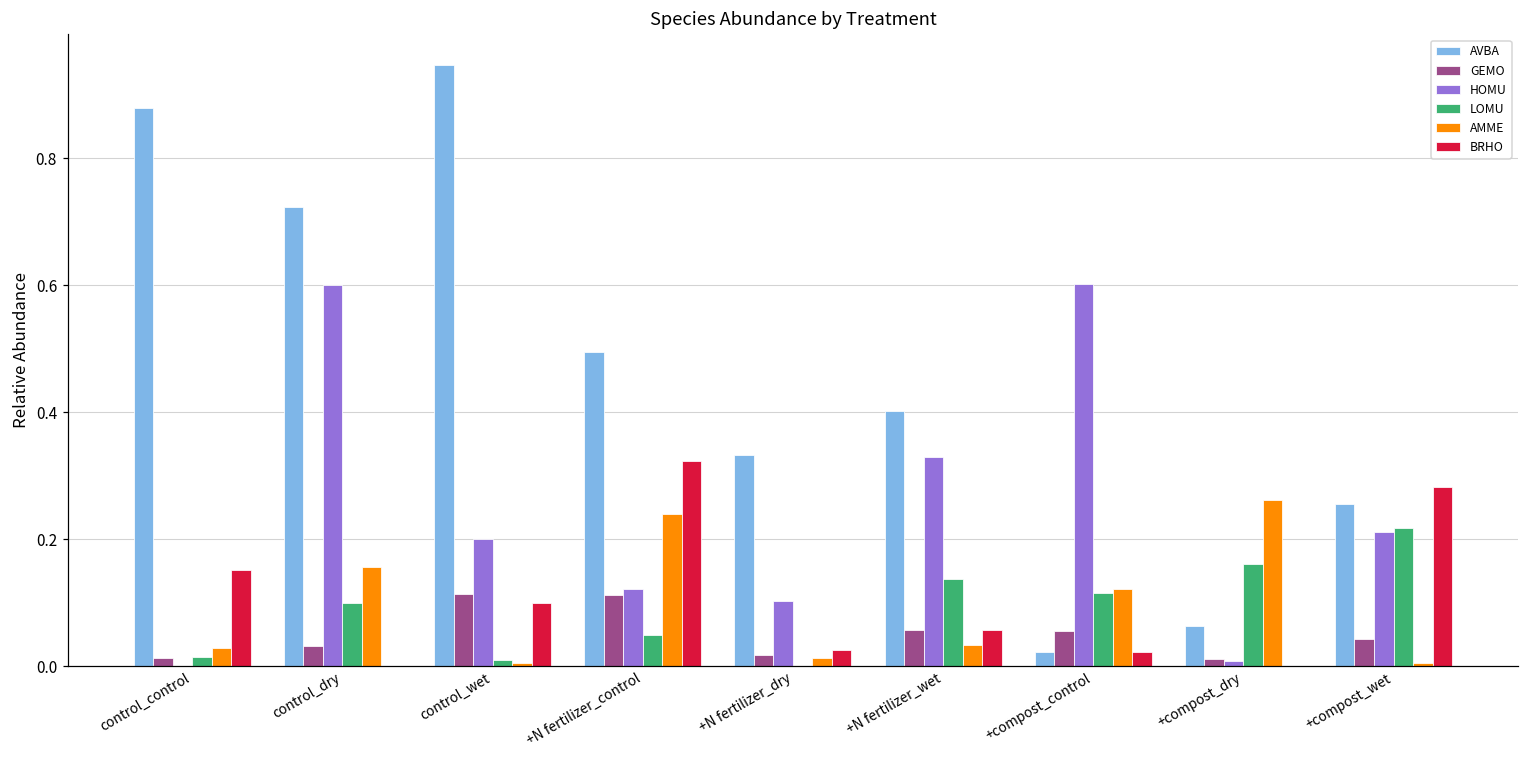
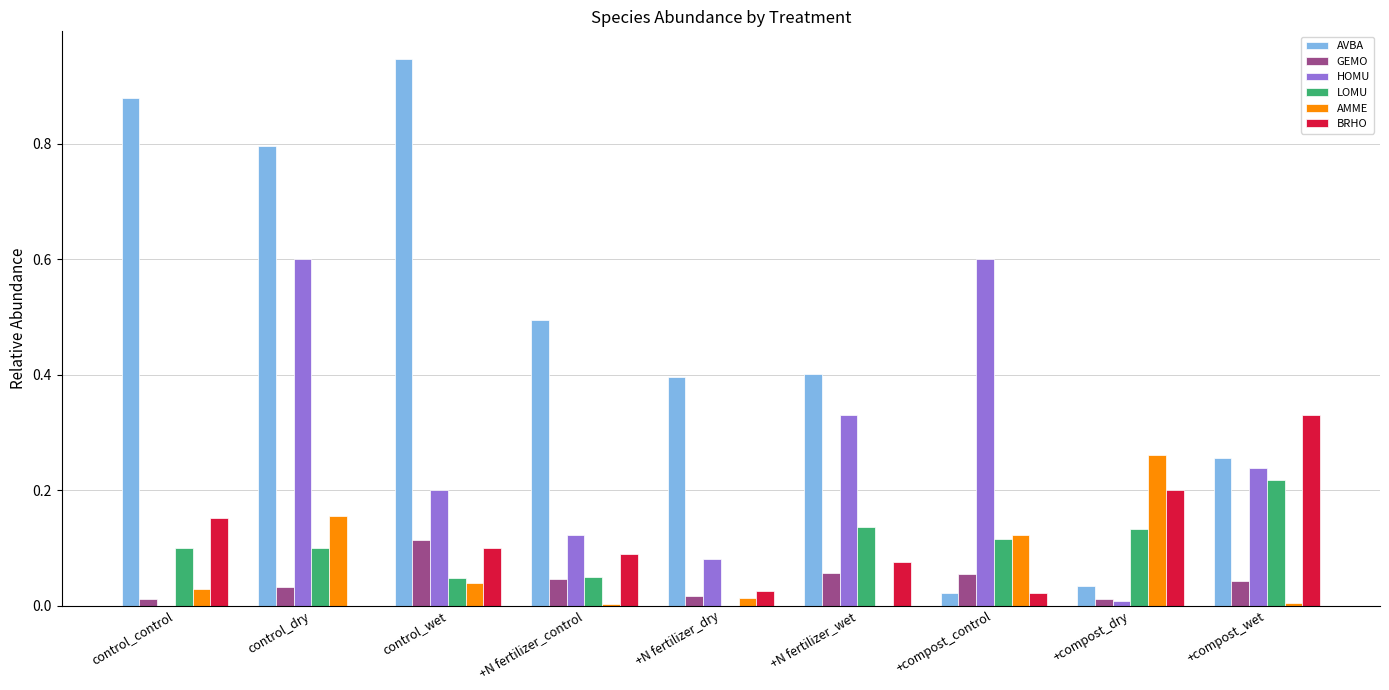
  {
    "AVBA": {
      "control_control": 0.88,
-     "control_dry": 0.72,
+     "control_dry": 0.80,
      "control_wet": 0.95,
      "+N fertilizer_control": 0.50,
-     "+N fertilizer_dry": 0.33,
+     "+N fertilizer_dry": 0.40,
      "+N fertilizer_wet": 0.40,
      "+compost_control": 0.02,
-     "+compost_dry": 0.06,
+     "+compost_dry": 0.03,
      "+compost_wet": 0.26
    },
    "GEMO": {
      "control_control": 0.01,
      "control_dry": 0.03,
      "control_wet": 0.11,
-     "+N fertilizer_control": 0.11,
+     "+N fertilizer_control": 0.05,
      "+N fertilizer_dry": 0.02,
      "+N fertilizer_wet": 0.06,
      "+compost_control": 0.05,
      "+compost_dry": 0.01,
      "+compost_wet": 0.04
    },
    "HOMU": {
      "control_control": 0.00,
      "control_dry": 0.60,
      "control_wet": 0.20,
      "+N fertilizer_control": 0.12,
-     "+N fertilizer_dry": 0.10,
+     "+N fertilizer_dry": 0.08,
      "+N fertilizer_wet": 0.33,
      "+compost_control": 0.60,
      "+compost_dry": 0.01,
-     "+compost_wet": 0.21
+     "+compost_wet": 0.24
    },
    "LOMU": {
-     "control_control": 0.01,
+     "control_control": 0.10,
      "control_dry": 0.10,
-     "control_wet": 0.01,
+     "control_wet": 0.05,
      "+N fertilizer_control": 0.05,
      "+N fertilizer_wet": 0.14,
      "+compost_control": 0.11,
-     "+compost_dry": 0.16,
+     "+compost_dry": 0.13,
      "+compost_wet": 0.22
    },
    "AMME": {
      "control_control": 0.03,
      "control_dry": 0.16,
-     "control_wet": 0.01,
-     "+N fertilizer_control": 0.24,
+     "control_wet": 0.04,
+     "+N fertilizer_control": 0.00,
      "+N fertilizer_dry": 0.01,
-     "+N fertilizer_wet": 0.03,
+     "+N fertilizer_wet": 0.00,
      "+compost_control": 0.12,
      "+compost_dry": 0.26,
      "+compost_wet": 0.00
    },
    "BRHO": {
      "control_control": 0.15,
      "control_wet": 0.10,
-     "+N fertilizer_control": 0.32,
+     "+N fertilizer_control": 0.09,
      "+N fertilizer_dry": 0.03,
-     "+N fertilizer_wet": 0.06,
+     "+N fertilizer_wet": 0.07,
      "+compost_control": 0.02,
-     "+compost_dry": 0.0,
-     "+compost_wet": 0.28
+     "+compost_dry": 0.2,
+     "+compost_wet": 0.33
    }
  }
